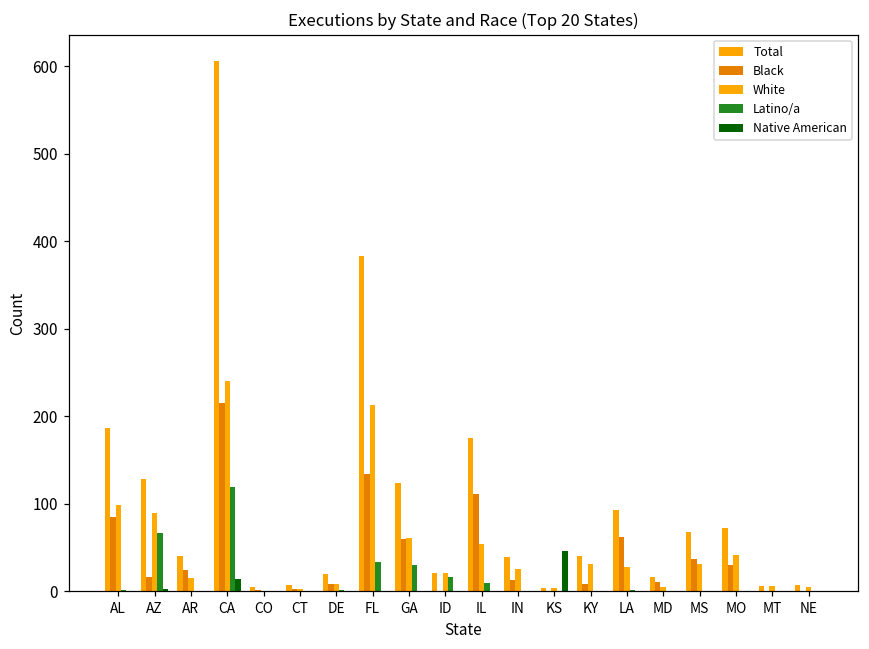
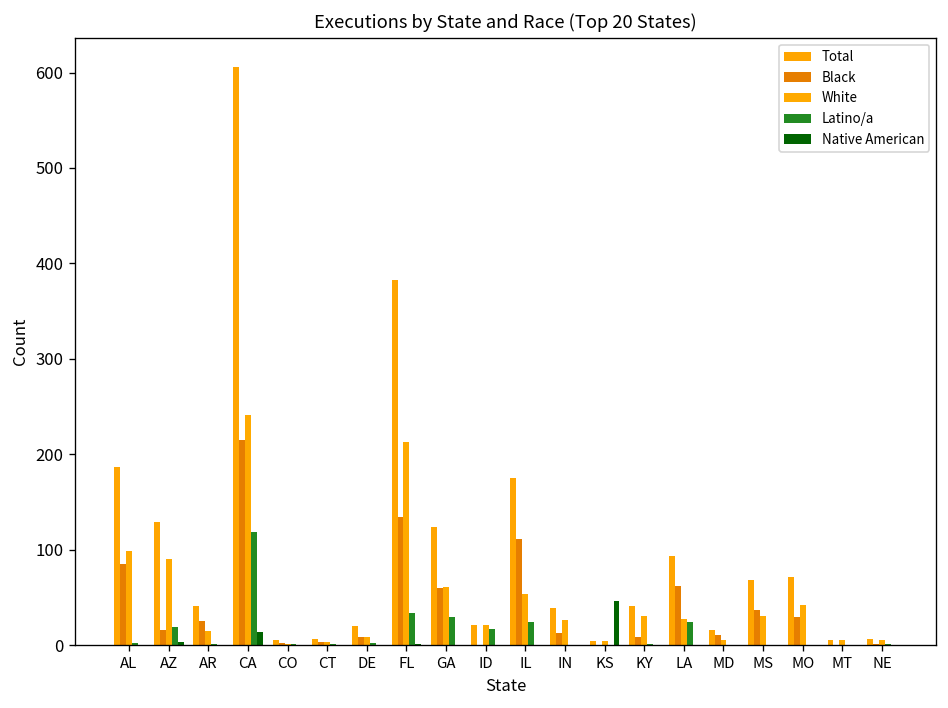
  {
    "Latino/a": {
-     "AZ": 70,
+     "AZ": 20,
      "CA": 120,
      "FL": 30,
      "GA": 30,
      "ID": 20,
-     "IL": 10,
+     "IL": 20,
      "IN": 0,
      "KS": 0,
-     "LA": 0,
+     "LA": 20,
      "MD": 0,
      "MS": 0,
      "MO": 0,
      "MT": 0
    },
    "Native American": {
      "AL": 0,
      "AR": 0,
      "CA": 10,
      "CO": 0,
      "CT": 0,
      "DE": 0,
      "GA": 0,
      "ID": 0,
      "IL": 0,
      "IN": 0,
      "KS": 50,
      "KY": 0,
      "LA": 0,
      "MD": 0,
      "MS": 0,
      "MO": 0,
      "MT": 0,
      "NE": 0
    }
  }
